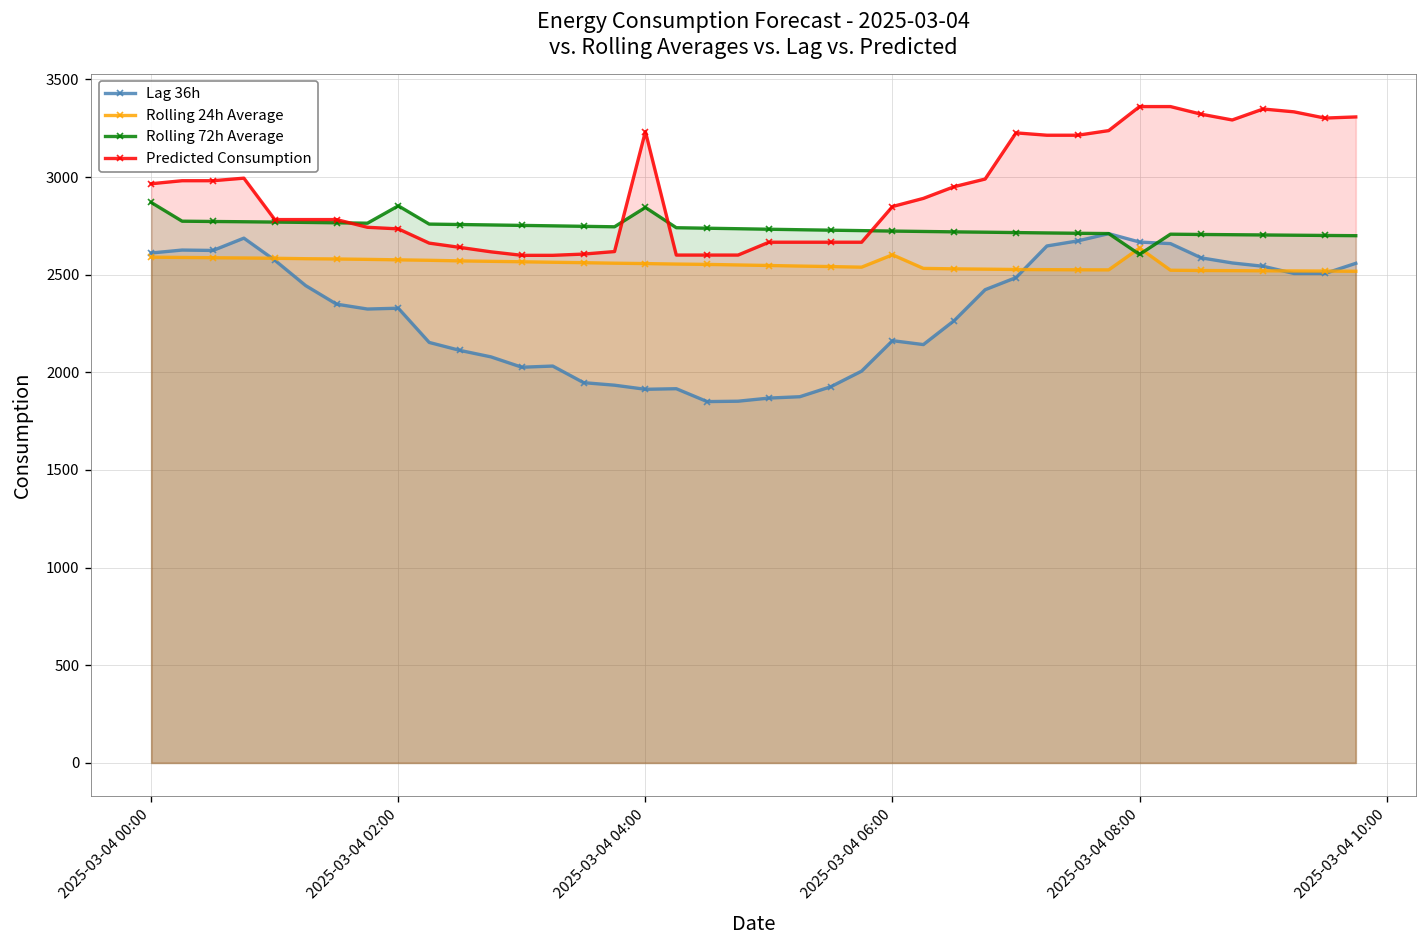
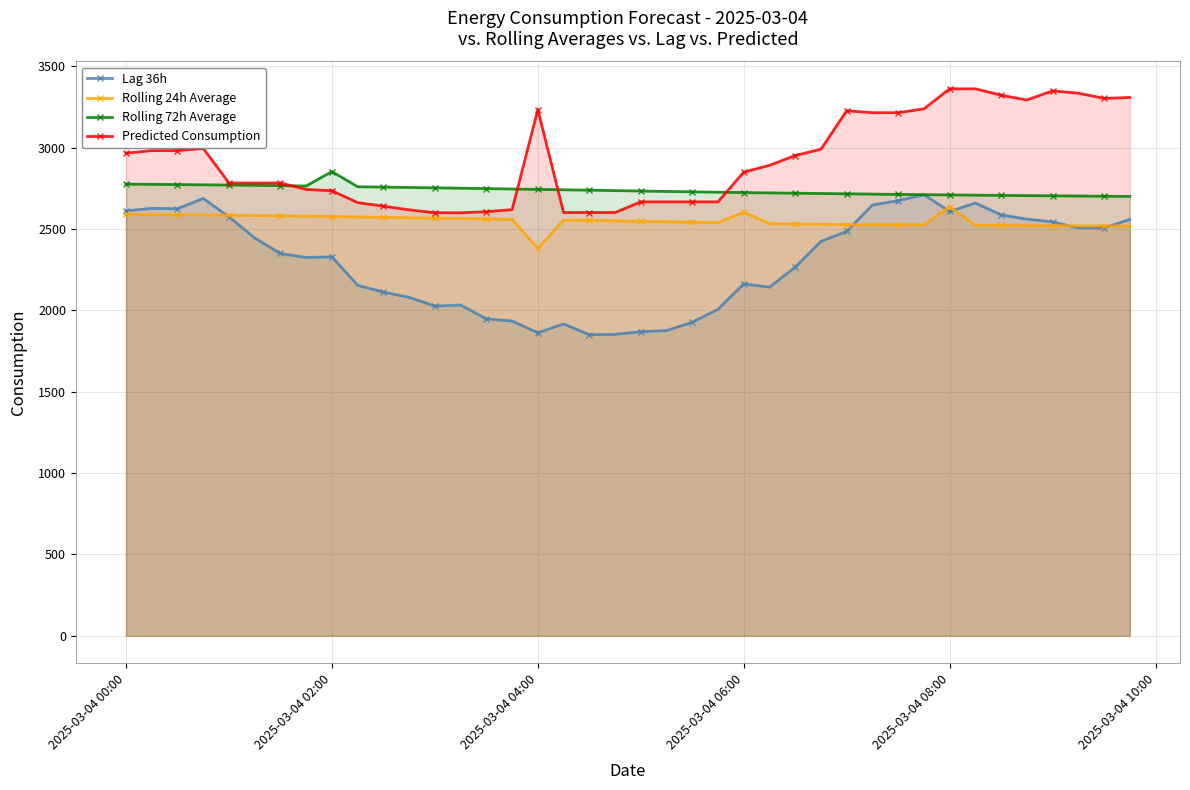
  {
    "Lag 36h": {
      "2025-03-04 00:00": 2610,
      "2025-03-04 02:00": 2330,
-     "2025-03-04 04:00": 1910,
+     "2025-03-04 04:00": 1860,
      "2025-03-04 06:00": 2160,
-     "2025-03-04 08:00": 2670
+     "2025-03-04 08:00": 2610
    },
    "Rolling 24h Average": {
      "2025-03-04 00:00": 2590,
      "2025-03-04 02:00": 2580,
-     "2025-03-04 04:00": 2560,
+     "2025-03-04 04:00": 2380,
      "2025-03-04 06:00": 2600,
      "2025-03-04 08:00": 2640
    },
    "Rolling 72h Average": {
-     "2025-03-04 00:00": 2870,
+     "2025-03-04 00:00": 2780,
      "2025-03-04 02:00": 2850,
-     "2025-03-04 04:00": 2840,
+     "2025-03-04 04:00": 2740,
      "2025-03-04 06:00": 2720,
-     "2025-03-04 08:00": 2600
+     "2025-03-04 08:00": 2710
    },
    "Predicted Consumption": {
      "2025-03-04 00:00": 2970,
      "2025-03-04 02:00": 2730,
      "2025-03-04 04:00": 3230,
      "2025-03-04 06:00": 2850,
      "2025-03-04 08:00": 3360
    }
  }
